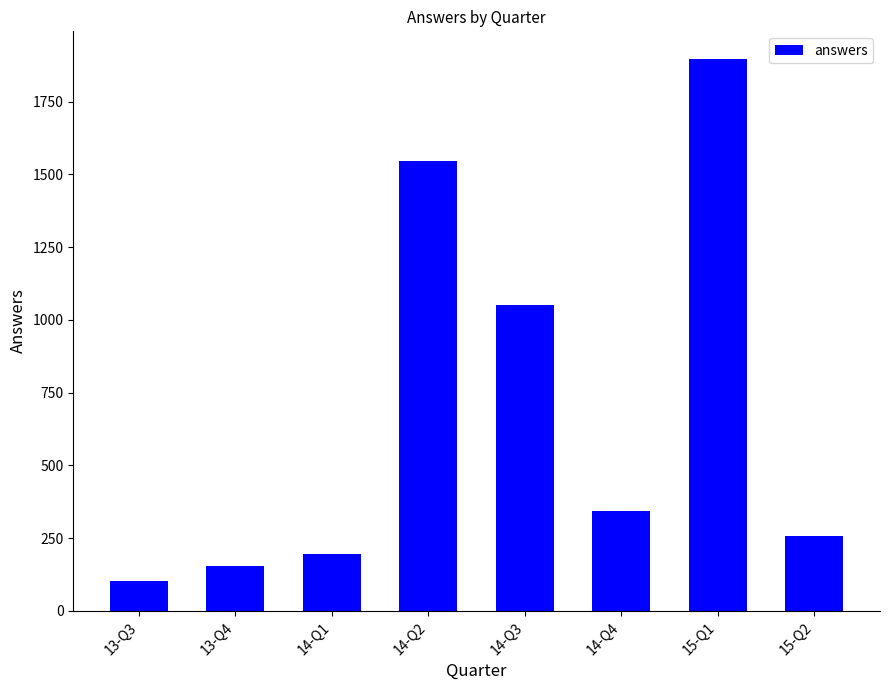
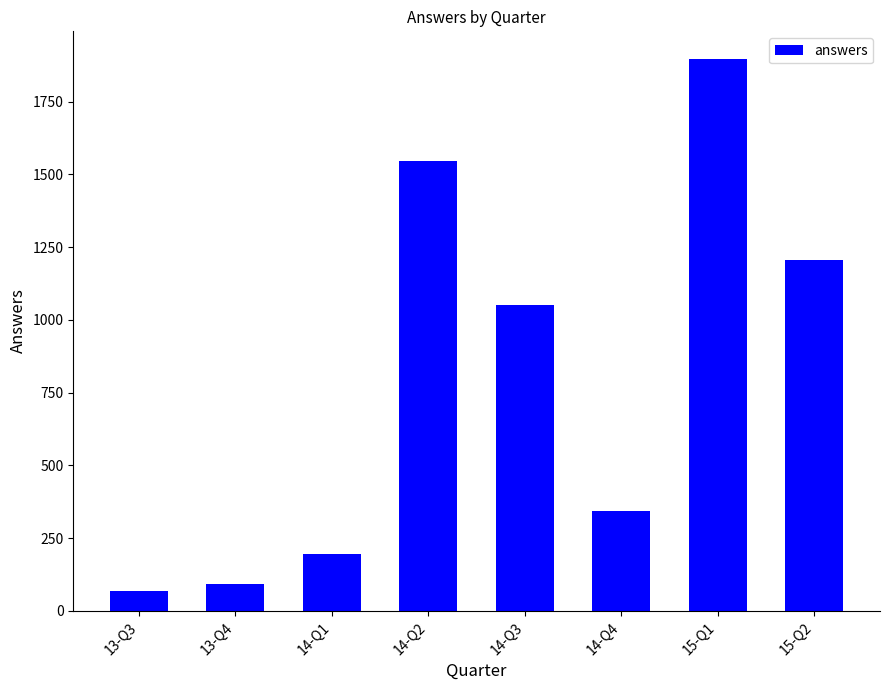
  {
-   "13-Q3": 100,
-   "13-Q4": 150,
+   "13-Q3": 70,
+   "13-Q4": 90,
    "14-Q1": 190,
    "14-Q2": 1550,
    "14-Q3": 1050,
    "14-Q4": 340,
    "15-Q1": 1900,
-   "15-Q2": 260
+   "15-Q2": 1210
  }
